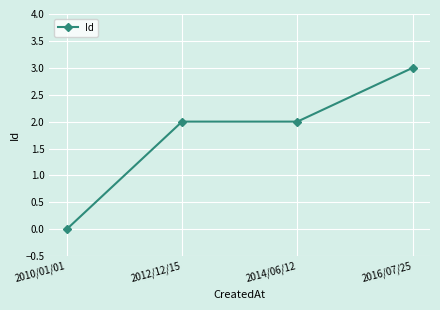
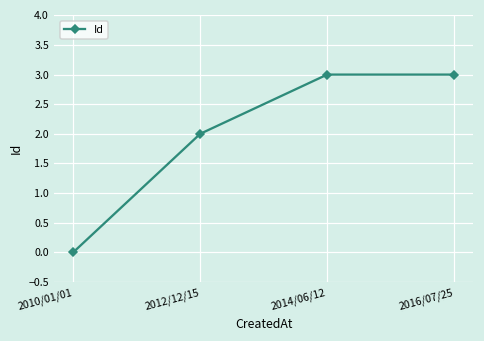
  {
    "2010/01/01": 0,
    "2012/12/15": 2,
-   "2014/06/12": 2,
+   "2014/06/12": 3,
    "2016/07/25": 3
  }
